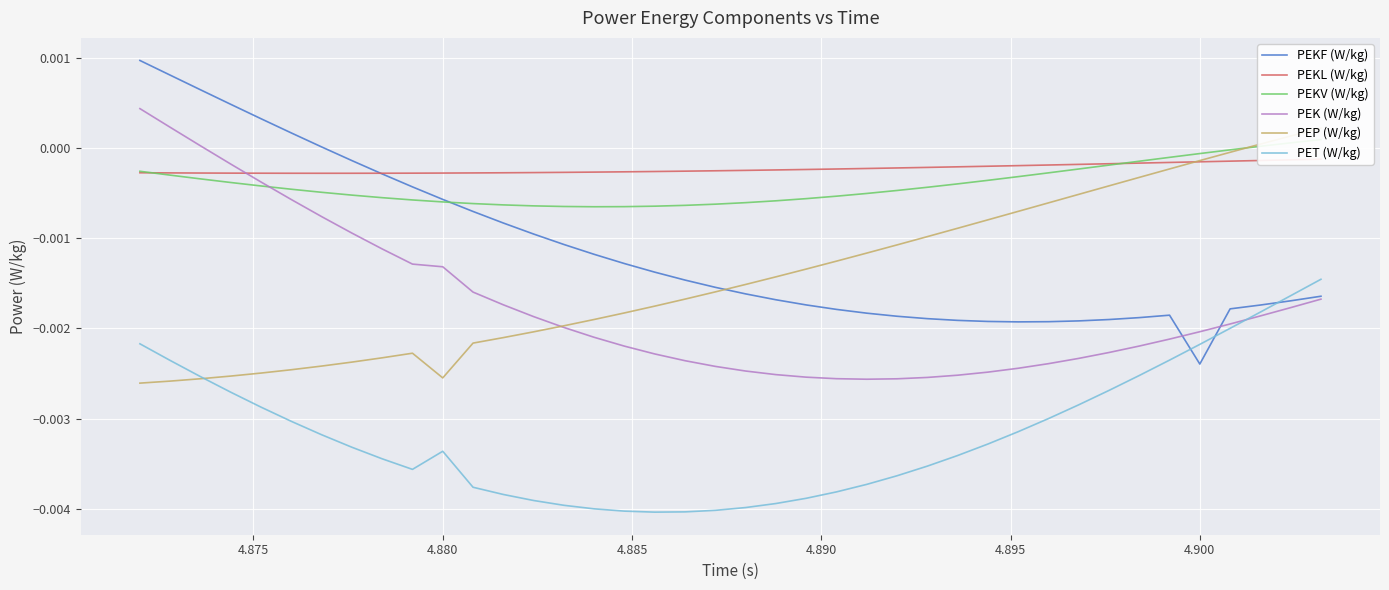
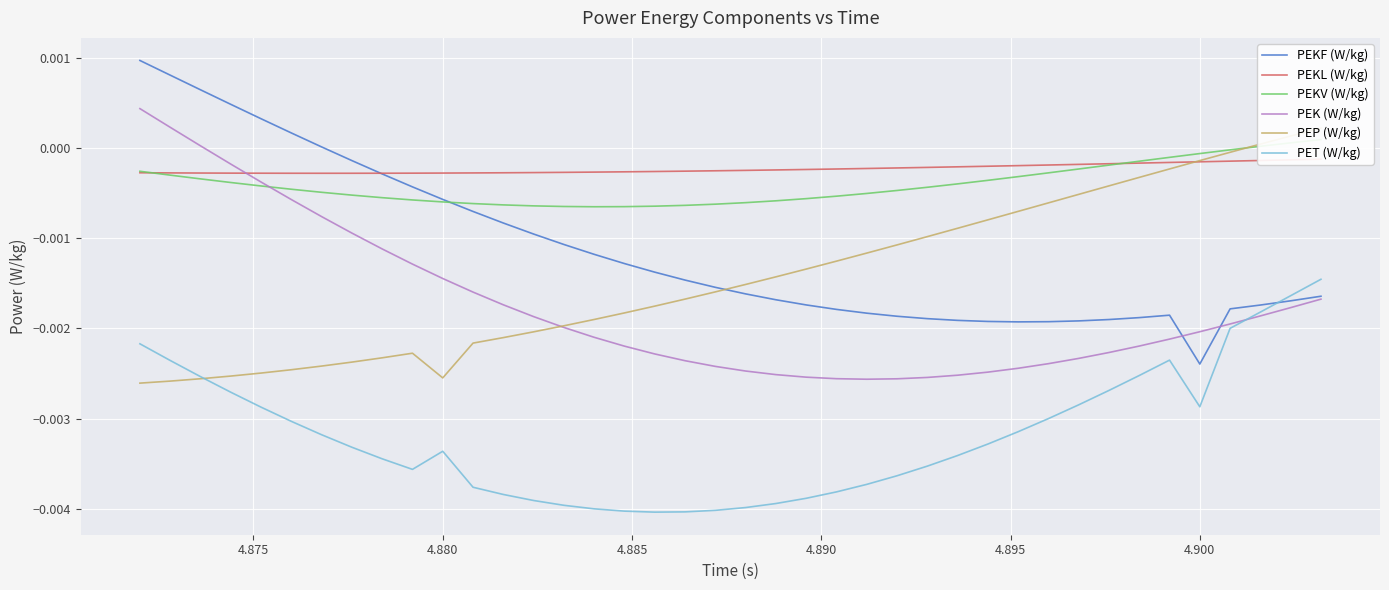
  {
    "PEKF (W/kg)": {
      "4.900": -0.0024
    },
    "PEKL (W/kg)": {
      "4.880": -0.0003
    },
    "PEKV (W/kg)": {
      "4.900": -0.0001
    },
    "PEK (W/kg)": {
-     "4.880": -0.0013,
+     "4.880": -0.0014,
      "4.900": -0.0020
    },
    "PEP (W/kg)": {
      "4.880": -0.0025
    },
    "PET (W/kg)": {
      "4.880": -0.0034,
-     "4.900": -0.0022
+     "4.900": -0.0029
    }
  }
